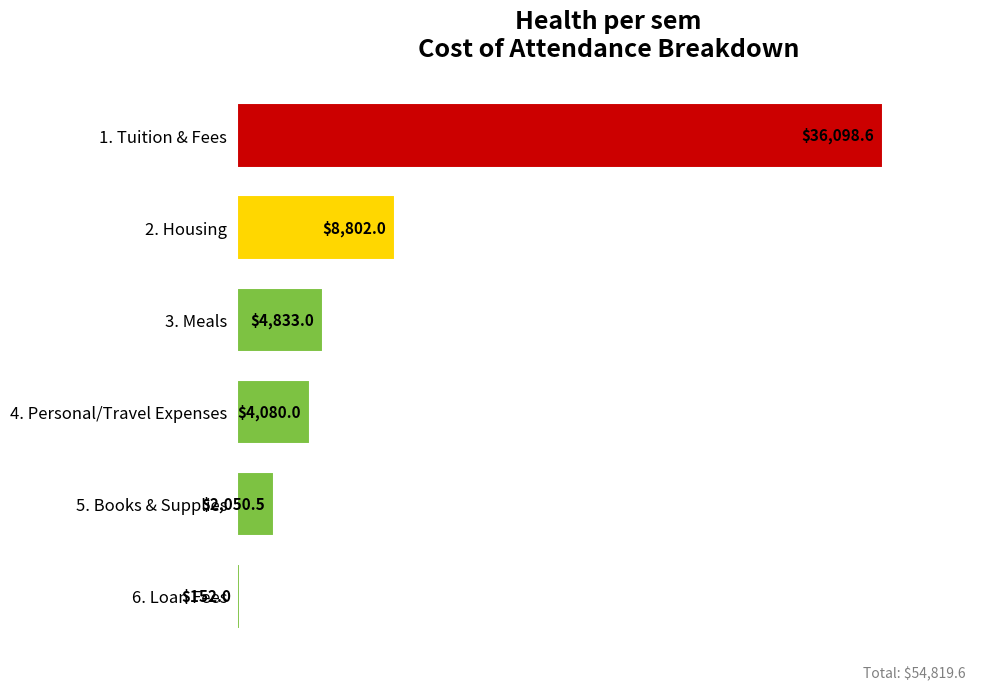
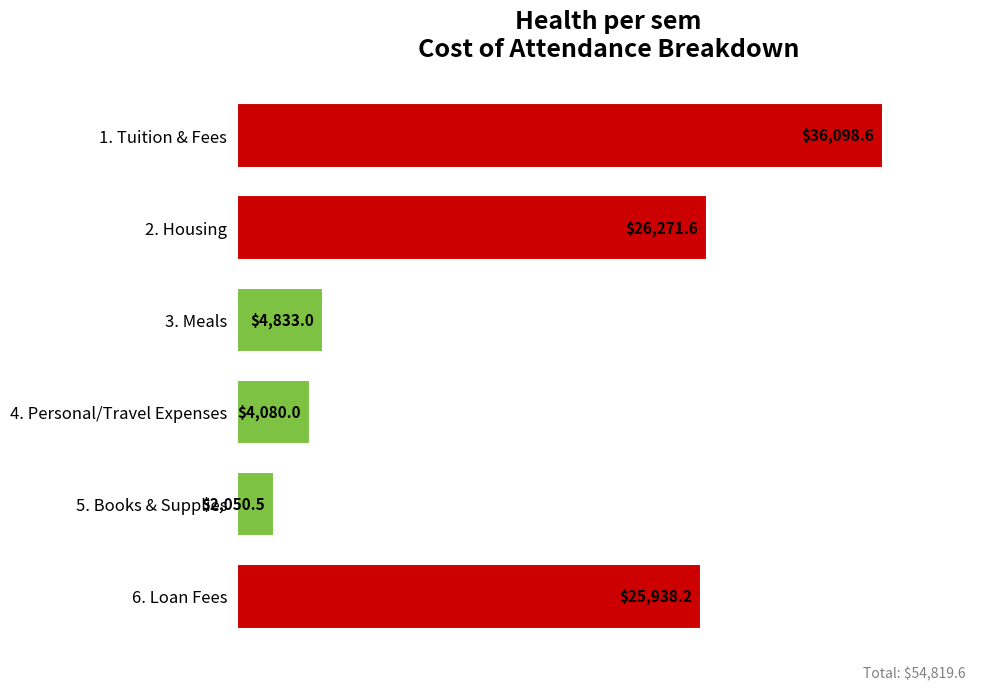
  {
    "1. Tuition & Fees": "$36,098.6",
-   "2. Housing": "$8,802.0",
+   "2. Housing": "$26,271.6",
    "3. Meals": "$4,833.0",
    "4. Personal/Travel Expenses": "$4,080.0",
    "5. Books & Supplies": "$2,050.5",
-   "6. Loan Fees": "$152.0"
+   "6. Loan Fees": "$25,938.2"
  }
